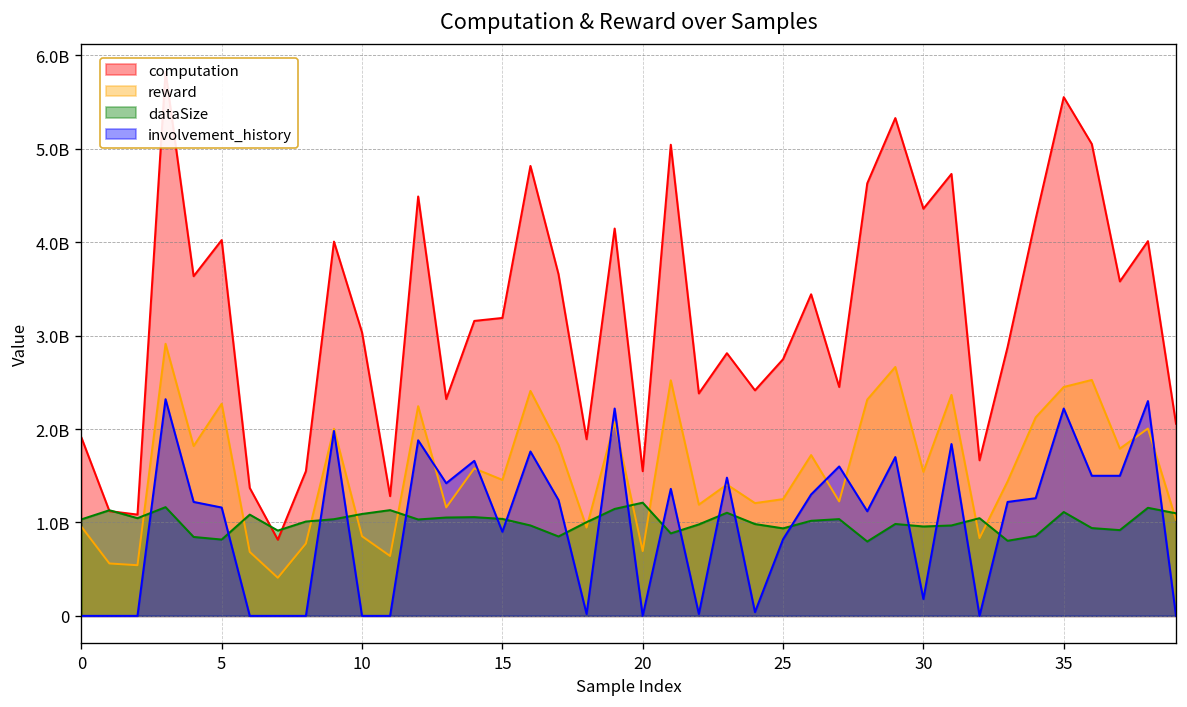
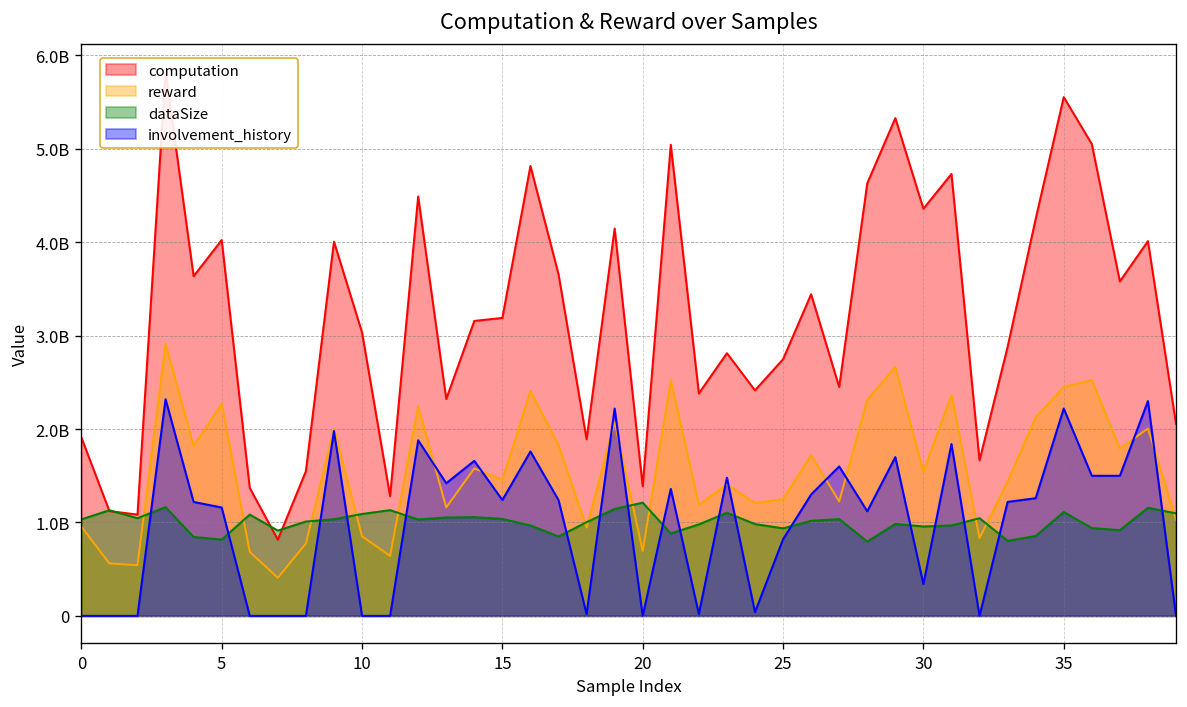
  {
    "computation": {
      "0": 1900000000,
      "5": 4000000000,
      "10": 3000000000,
      "15": 3200000000,
-     "20": 1500000000,
+     "20": 1400000000,
      "25": 2700000000,
      "30": 4400000000,
      "35": 5600000000
    },
    "reward": {
      "0": 1000000000,
      "5": 2300000000,
      "10": 900000000,
      "15": 1500000000,
      "20": 700000000,
      "25": 1200000000,
      "30": 1500000000,
      "35": 2500000000
    },
    "dataSize": {
      "0": 1000000000,
      "5": 800000000,
      "10": 1100000000,
      "15": 1000000000,
      "20": 1200000000,
      "25": 900000000,
      "30": 1000000000,
      "35": 1100000000
    },
    "involvement_history": {
      "0": 0,
      "5": 1200000000,
      "10": 0,
-     "15": 900000000,
+     "15": 1200000000,
      "20": 0,
      "25": 800000000,
-     "30": 200000000,
+     "30": 300000000,
      "35": 2200000000
    }
  }
